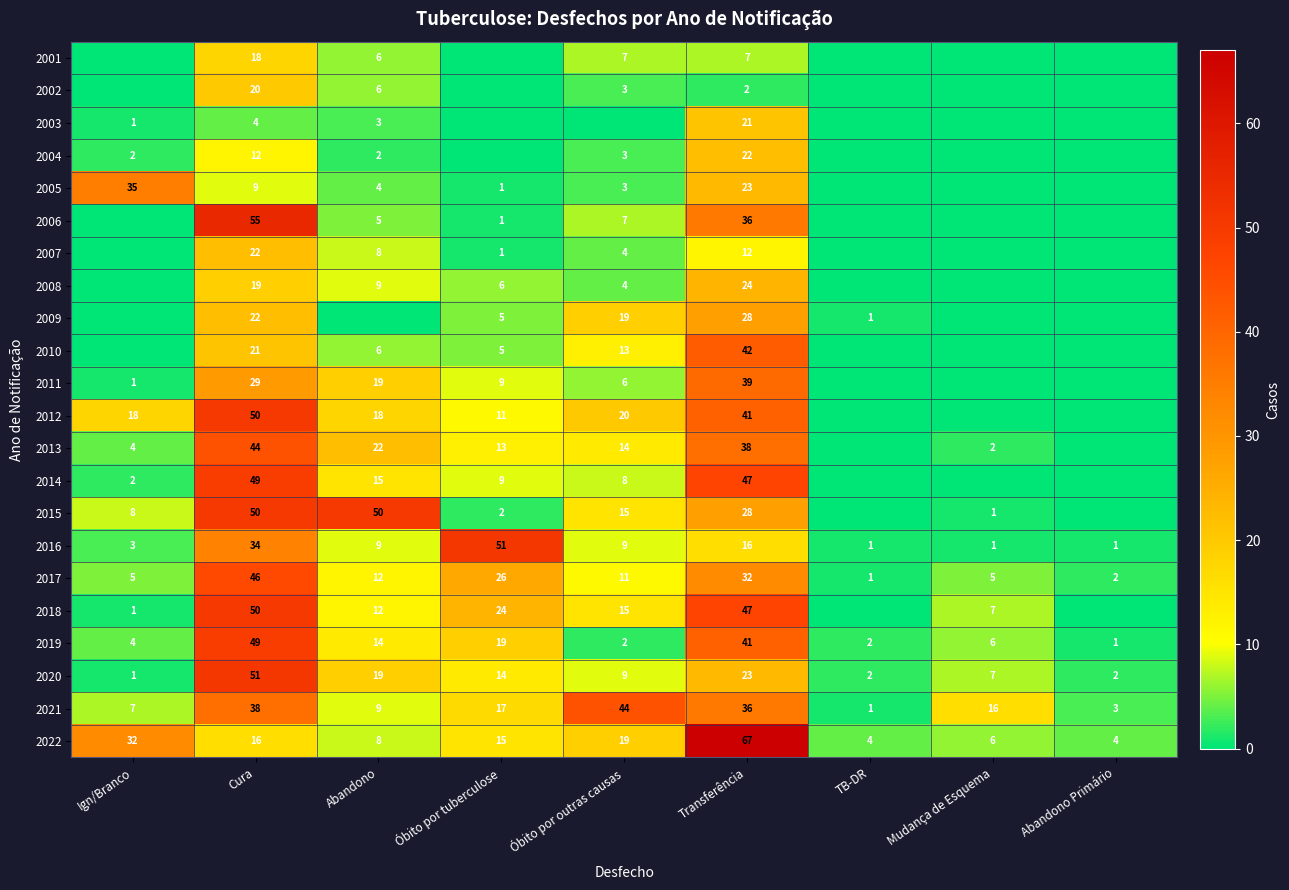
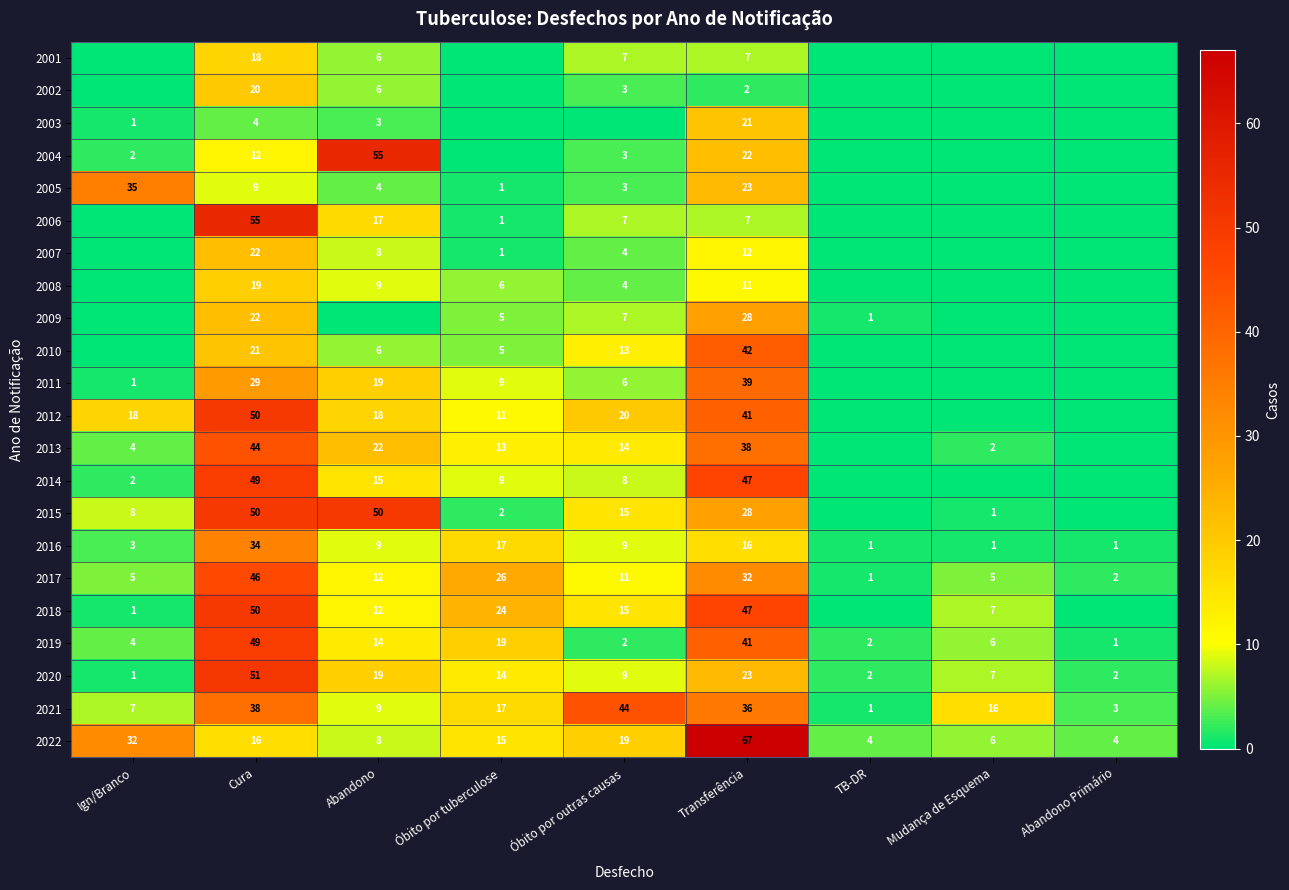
  {
    "2001": {
      "Cura": 18,
      "Abandono": 6,
      "Óbito por outras causas": 7,
      "Transferência": 7
    },
    "2002": {
      "Cura": 20,
      "Abandono": 6,
      "Óbito por outras causas": 3,
      "Transferência": 2
    },
    "2003": {
      "Ign/Branco": 1,
      "Cura": 4,
      "Abandono": 3,
      "Transferência": 21
    },
    "2004": {
      "Ign/Branco": 2,
      "Cura": 12,
-     "Abandono": 2,
+     "Abandono": 55,
      "Óbito por outras causas": 3,
      "Transferência": 22
    },
    "2005": {
      "Ign/Branco": 35,
      "Cura": 9,
      "Abandono": 4,
      "Óbito por tuberculose": 1,
      "Óbito por outras causas": 3,
      "Transferência": 23
    },
    "2006": {
      "Cura": 55,
-     "Abandono": 5,
+     "Abandono": 17,
      "Óbito por tuberculose": 1,
      "Óbito por outras causas": 7,
-     "Transferência": 36
+     "Transferência": 7
    },
    "2007": {
      "Cura": 22,
      "Abandono": 8,
      "Óbito por tuberculose": 1,
      "Óbito por outras causas": 4,
      "Transferência": 12
    },
    "2008": {
      "Cura": 19,
      "Abandono": 9,
      "Óbito por tuberculose": 6,
      "Óbito por outras causas": 4,
-     "Transferência": 24
+     "Transferência": 11
    },
    "2009": {
      "Cura": 22,
      "Óbito por tuberculose": 5,
-     "Óbito por outras causas": 19,
+     "Óbito por outras causas": 7,
      "Transferência": 28,
      "TB-DR": 1
    },
    "2010": {
      "Cura": 21,
      "Abandono": 6,
      "Óbito por tuberculose": 5,
      "Óbito por outras causas": 13,
      "Transferência": 42
    },
    "2011": {
      "Ign/Branco": 1,
      "Cura": 29,
      "Abandono": 19,
      "Óbito por tuberculose": 9,
      "Óbito por outras causas": 6,
      "Transferência": 39
    },
    "2012": {
      "Ign/Branco": 18,
      "Cura": 50,
      "Abandono": 18,
      "Óbito por tuberculose": 11,
      "Óbito por outras causas": 20,
      "Transferência": 41
    },
    "2013": {
      "Ign/Branco": 4,
      "Cura": 44,
      "Abandono": 22,
      "Óbito por tuberculose": 13,
      "Óbito por outras causas": 14,
      "Transferência": 38,
      "Mudança de Esquema": 2
    },
    "2014": {
      "Ign/Branco": 2,
      "Cura": 49,
      "Abandono": 15,
      "Óbito por tuberculose": 9,
      "Óbito por outras causas": 8,
      "Transferência": 47
    },
    "2015": {
      "Ign/Branco": 8,
      "Cura": 50,
      "Abandono": 50,
      "Óbito por tuberculose": 2,
      "Óbito por outras causas": 15,
      "Transferência": 28,
      "Mudança de Esquema": 1
    },
    "2016": {
      "Ign/Branco": 3,
      "Cura": 34,
      "Abandono": 9,
-     "Óbito por tuberculose": 51,
+     "Óbito por tuberculose": 17,
      "Óbito por outras causas": 9,
      "Transferência": 16,
      "TB-DR": 1,
      "Mudança de Esquema": 1,
      "Abandono Primário": 1
    },
    "2017": {
      "Ign/Branco": 5,
      "Cura": 46,
      "Abandono": 12,
      "Óbito por tuberculose": 26,
      "Óbito por outras causas": 11,
      "Transferência": 32,
      "TB-DR": 1,
      "Mudança de Esquema": 5,
      "Abandono Primário": 2
    },
    "2018": {
      "Ign/Branco": 1,
      "Cura": 50,
      "Abandono": 12,
      "Óbito por tuberculose": 24,
      "Óbito por outras causas": 15,
      "Transferência": 47,
      "Mudança de Esquema": 7
    },
    "2019": {
      "Ign/Branco": 4,
      "Cura": 49,
      "Abandono": 14,
      "Óbito por tuberculose": 19,
      "Óbito por outras causas": 2,
      "Transferência": 41,
      "TB-DR": 2,
      "Mudança de Esquema": 6,
      "Abandono Primário": 1
    },
    "2020": {
      "Ign/Branco": 1,
      "Cura": 51,
      "Abandono": 19,
      "Óbito por tuberculose": 14,
      "Óbito por outras causas": 9,
      "Transferência": 23,
      "TB-DR": 2,
      "Mudança de Esquema": 7,
      "Abandono Primário": 2
    },
    "2021": {
      "Ign/Branco": 7,
      "Cura": 38,
      "Abandono": 9,
      "Óbito por tuberculose": 17,
      "Óbito por outras causas": 44,
      "Transferência": 36,
      "TB-DR": 1,
      "Mudança de Esquema": 16,
      "Abandono Primário": 3
    },
    "2022": {
      "Ign/Branco": 32,
      "Cura": 16,
      "Abandono": 8,
      "Óbito por tuberculose": 15,
      "Óbito por outras causas": 19,
      "Transferência": 67,
      "TB-DR": 4,
      "Mudança de Esquema": 6,
      "Abandono Primário": 4
    }
  }
